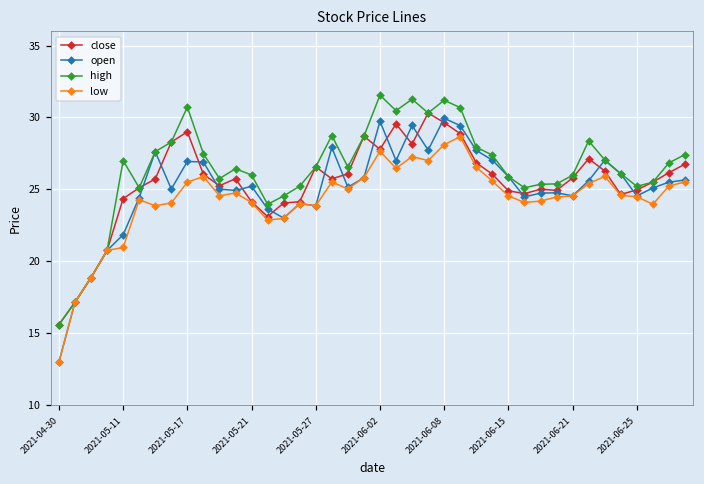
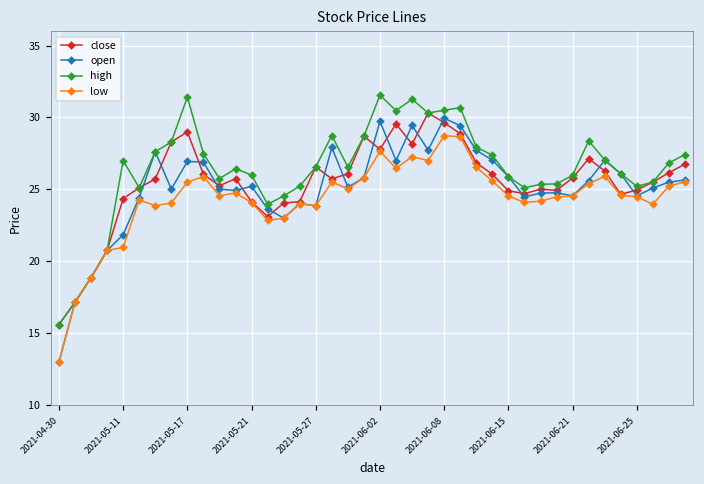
  {
    "close": {
      "2021-05-11": 24.4,
      "2021-05-17": 29.0,
      "2021-06-08": 29.6,
      "2021-06-15": 24.9,
      "2021-06-25": 25.0
    },
    "open": {
      "2021-05-11": 21.8,
      "2021-05-17": 26.9,
      "2021-05-21": 25.2,
      "2021-06-02": 29.7,
      "2021-06-08": 29.9
    },
    "high": {
      "2021-05-11": 27.0,
-     "2021-05-17": 30.7,
+     "2021-05-17": 31.4,
      "2021-05-21": 26.0,
      "2021-06-02": 31.6,
-     "2021-06-08": 31.2,
+     "2021-06-08": 30.5,
      "2021-06-25": 25.2
    },
    "low": {
      "2021-05-11": 21.0,
      "2021-05-17": 25.5,
-     "2021-06-08": 28.1,
+     "2021-06-08": 28.7,
      "2021-06-15": 24.5
    }
  }
